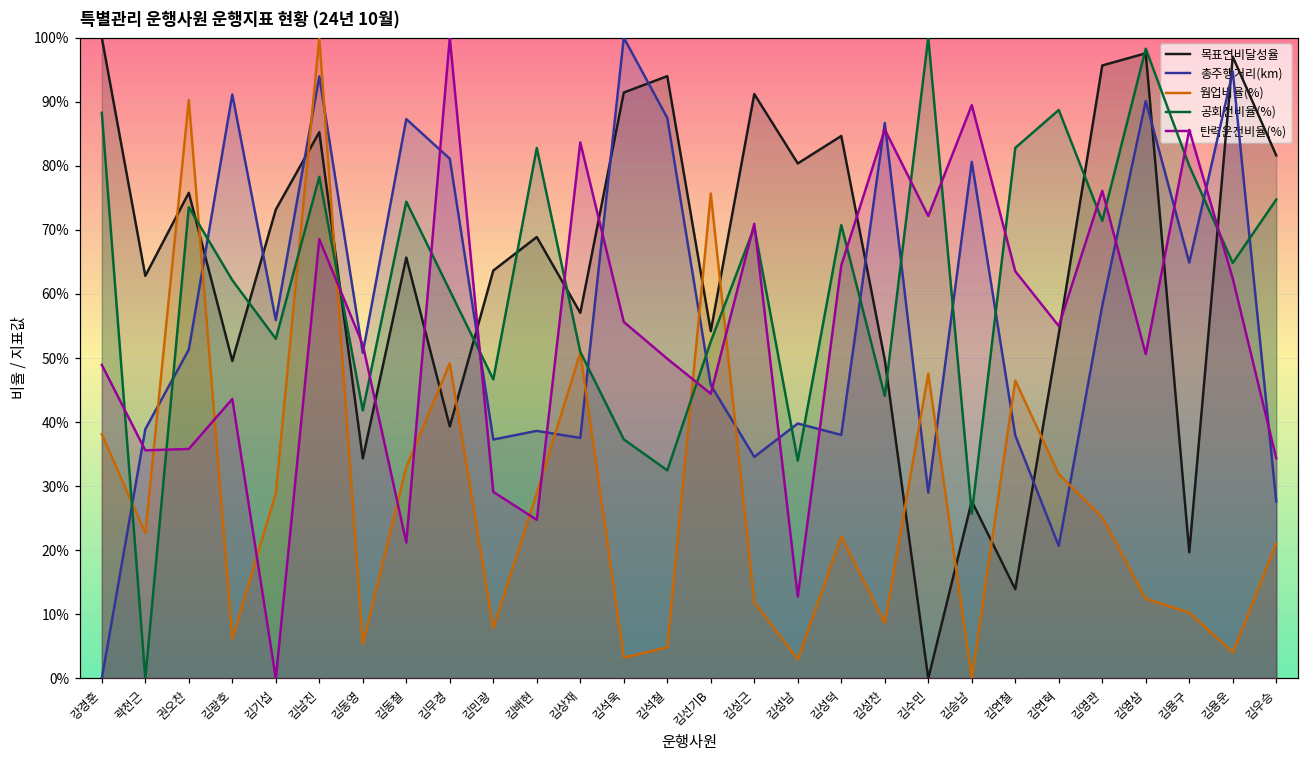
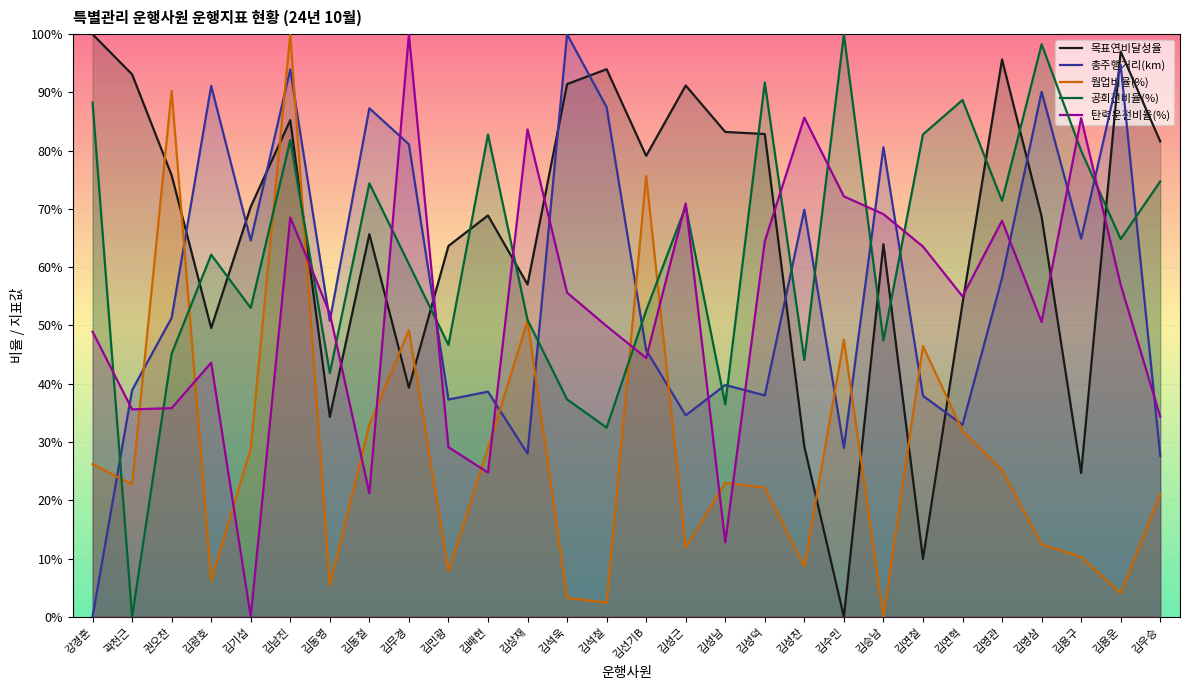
  {
    "목표연비달성율": {
      "강경훈": "100%",
-     "곽천근": "63%",
+     "곽천근": "93%",
      "권오찬": "76%",
      "김광호": "50%",
-     "김기섭": "73%",
+     "김기섭": "70%",
      "김남진": "85%",
      "김동영": "34%",
      "김동철": "66%",
      "김무경": "39%",
      "김민광": "64%",
      "김배현": "69%",
      "김상재": "57%",
      "김석욱": "91%",
      "김석철": "94%",
-     "김선기B": "54%",
+     "김선기B": "79%",
      "김성근": "91%",
-     "김성남": "80%",
-     "김성덕": "85%",
-     "김성찬": "50%",
+     "김성남": "83%",
+     "김성덕": "83%",
+     "김성찬": "29%",
      "김수민": "0%",
-     "김승남": "28%",
-     "김연철": "14%",
+     "김승남": "64%",
+     "김연철": "10%",
      "김연혁": "54%",
      "김영관": "96%",
-     "김영삼": "98%",
-     "김용구": "20%",
+     "김영삼": "69%",
+     "김용구": "25%",
      "김우승": "82%"
    },
    "총주행거리(km)": {
      "강경훈": "0%",
      "곽천근": "39%",
      "권오찬": "51%",
      "김광호": "91%",
-     "김기섭": "56%",
+     "김기섭": "65%",
      "김남진": "94%",
      "김동영": "51%",
      "김동철": "87%",
      "김무경": "81%",
      "김민광": "37%",
      "김배현": "39%",
-     "김상재": "38%",
+     "김상재": "28%",
      "김석욱": "100%",
      "김석철": "87%",
      "김선기B": "46%",
      "김성근": "35%",
      "김성남": "40%",
      "김성덕": "38%",
-     "김성찬": "87%",
+     "김성찬": "70%",
      "김수민": "29%",
      "김승남": "81%",
      "김연철": "38%",
-     "김연혁": "21%",
+     "김연혁": "33%",
      "김영관": "58%",
      "김영삼": "90%",
      "김용구": "65%",
      "김우승": "28%"
    },
    "웜업비율(%)": {
-     "강경훈": "38%",
+     "강경훈": "26%",
      "곽천근": "23%",
      "권오찬": "90%",
      "김광호": "6%",
      "김기섭": "29%",
      "김남진": "100%",
      "김동영": "5%",
      "김동철": "33%",
      "김무경": "49%",
      "김민광": "8%",
      "김배현": "29%",
      "김석욱": "3%",
-     "김석철": "5%",
+     "김석철": "2%",
      "김선기B": "76%",
      "김성근": "12%",
-     "김성남": "3%",
+     "김성남": "23%",
      "김성덕": "22%",
      "김성찬": "9%",
      "김수민": "48%",
      "김승남": "0%",
      "김연철": "46%",
      "김연혁": "32%",
      "김영관": "25%",
      "김영삼": "12%",
      "김용구": "10%",
      "김용운": "4%",
      "김우승": "21%"
    },
    "공회전비율(%)": {
      "강경훈": "88%",
      "곽천근": "0%",
-     "권오찬": "74%",
+     "권오찬": "45%",
      "김광호": "62%",
      "김기섭": "53%",
-     "김남진": "78%",
+     "김남진": "82%",
      "김동영": "42%",
      "김동철": "74%",
      "김무경": "61%",
      "김민광": "47%",
      "김배현": "83%",
      "김석욱": "37%",
      "김석철": "32%",
      "김선기B": "53%",
      "김성근": "70%",
-     "김성남": "34%",
-     "김성덕": "71%",
+     "김성남": "36%",
+     "김성덕": "92%",
      "김성찬": "44%",
      "김수민": "100%",
-     "김승남": "26%",
+     "김승남": "47%",
      "김연철": "83%",
      "김연혁": "89%",
      "김영관": "71%",
      "김영삼": "98%",
      "김용구": "80%",
      "김용운": "65%",
      "김우승": "75%"
    },
    "탄력운전비율(%)": {
      "강경훈": "49%",
      "곽천근": "36%",
      "권오찬": "36%",
      "김광호": "44%",
      "김기섭": "0%",
      "김남진": "69%",
      "김동영": "52%",
      "김동철": "21%",
      "김무경": "100%",
      "김민광": "29%",
      "김배현": "25%",
      "김상재": "84%",
      "김석욱": "56%",
      "김석철": "50%",
      "김선기B": "44%",
      "김성근": "71%",
      "김성남": "13%",
      "김성덕": "64%",
      "김성찬": "86%",
      "김수민": "72%",
-     "김승남": "89%",
+     "김승남": "69%",
      "김연철": "64%",
      "김연혁": "55%",
-     "김영관": "76%",
+     "김영관": "68%",
      "김영삼": "51%",
-     "김용운": "62%",
+     "김용운": "57%",
      "김우승": "34%"
    }
  }
